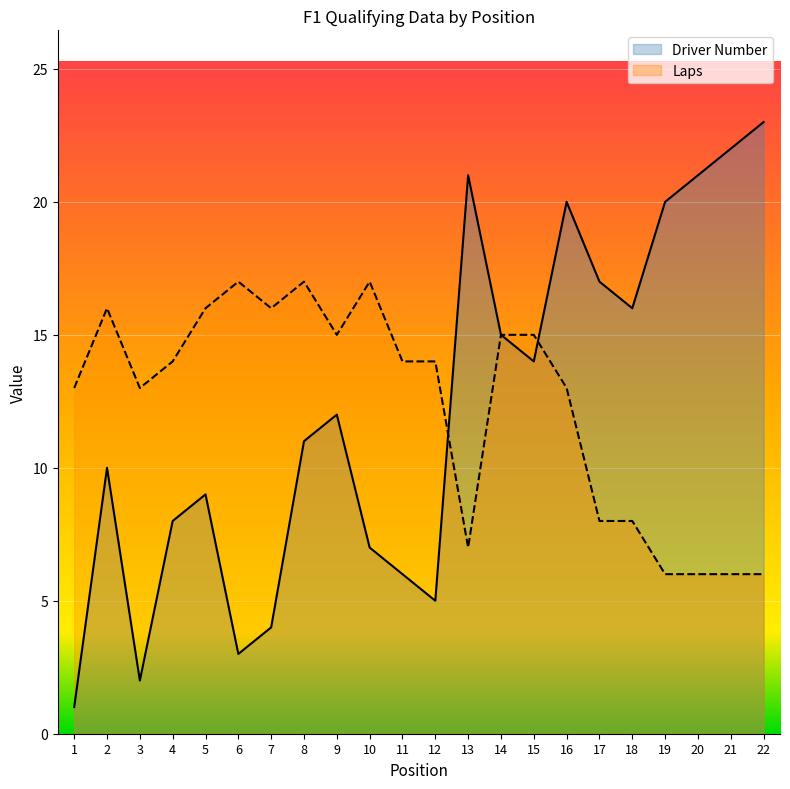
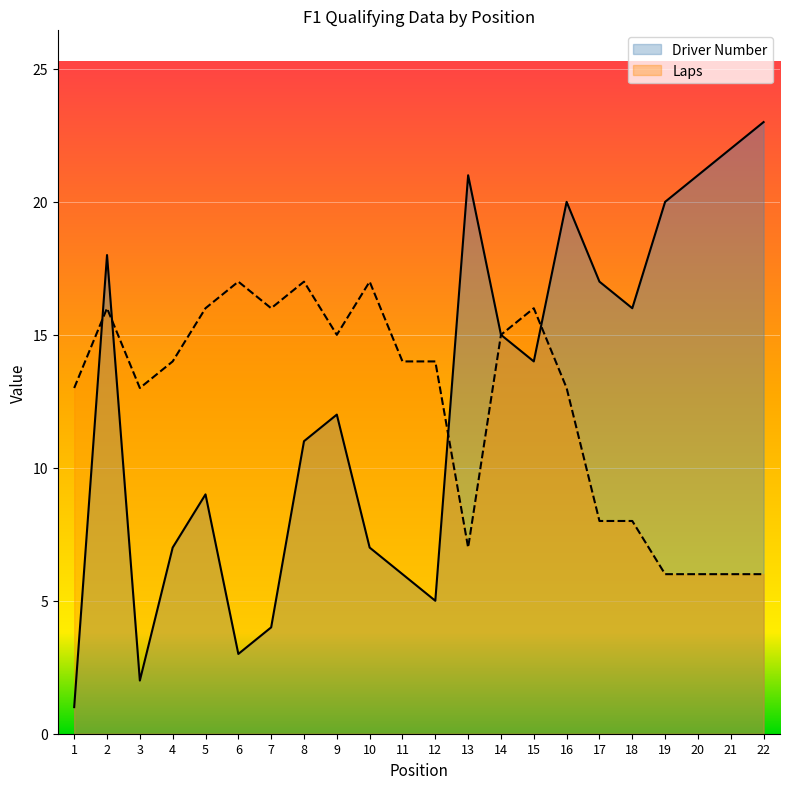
  {
    "Driver Number": {
      "1": 1,
-     "2": 10,
+     "2": 18,
      "3": 2,
-     "4": 8,
+     "4": 7,
      "5": 9,
      "6": 3,
      "7": 4,
      "8": 11,
      "9": 12,
      "10": 7,
      "11": 6,
      "12": 5,
      "13": 21,
      "15": 14,
      "16": 20,
      "17": 17,
      "18": 16,
      "19": 20,
      "20": 21,
      "21": 22,
      "22": 23
    },
    "Laps": {
      "1": 13,
      "2": 16,
      "3": 13,
      "4": 14,
      "5": 16,
      "6": 17,
      "7": 16,
      "8": 17,
      "9": 15,
      "10": 17,
      "11": 14,
      "12": 14,
      "13": 7,
-     "15": 15,
+     "15": 16,
      "16": 13,
      "17": 8,
      "18": 8,
      "19": 6,
      "20": 6,
      "21": 6,
      "22": 6
    }
  }
